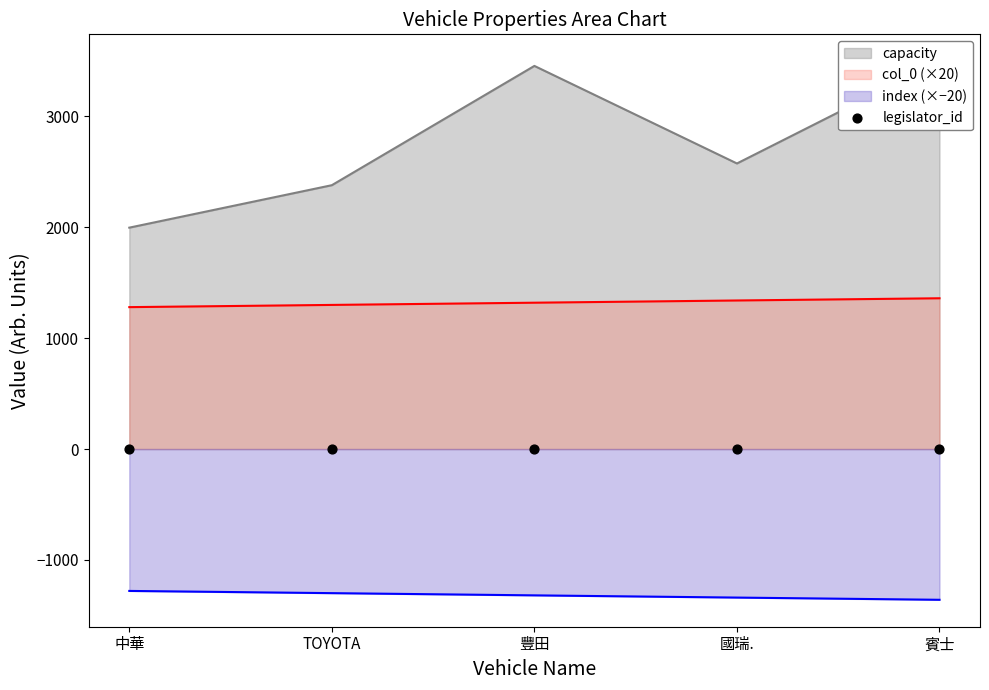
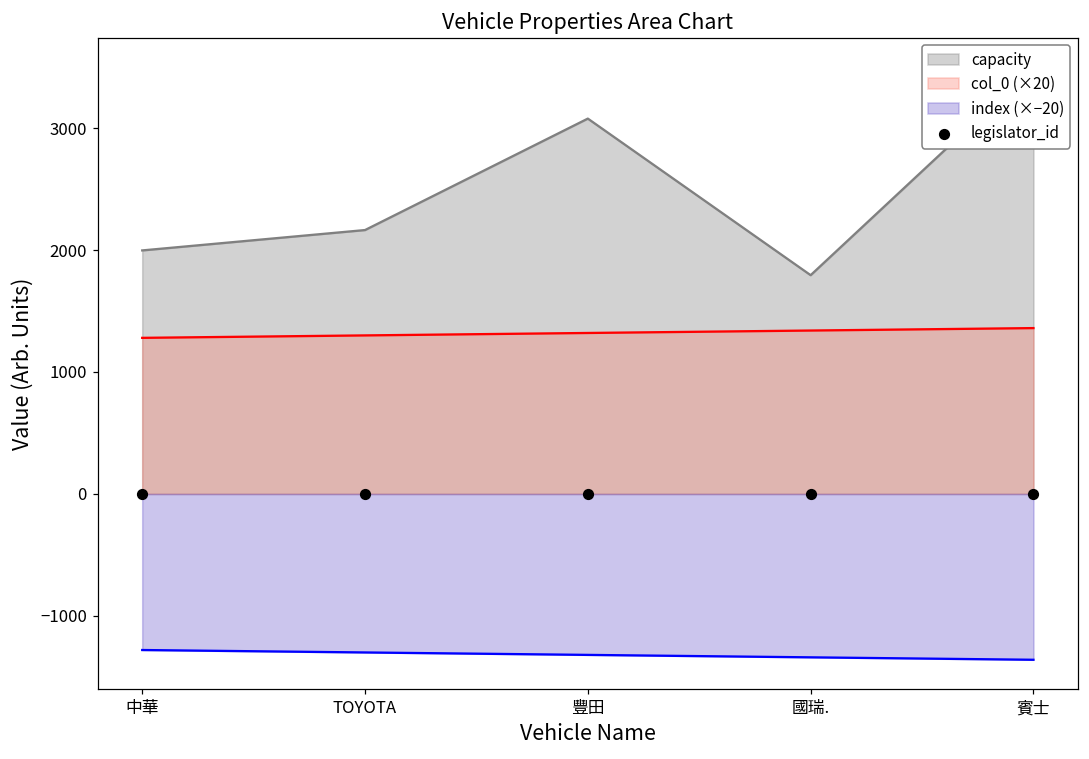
  {
    "capacity": {
      "中華": 2000,
-     "TOYOTA": 2380,
-     "豐田": 3460,
-     "國瑞.": 2580
+     "TOYOTA": 2160,
+     "豐田": 3080,
+     "國瑞.": 1790
    },
    "col_0 (×20)": {
      "中華": 1280,
      "TOYOTA": 1300,
      "豐田": 1320,
      "國瑞.": 1340,
      "賓士": 1360
    }
  }
